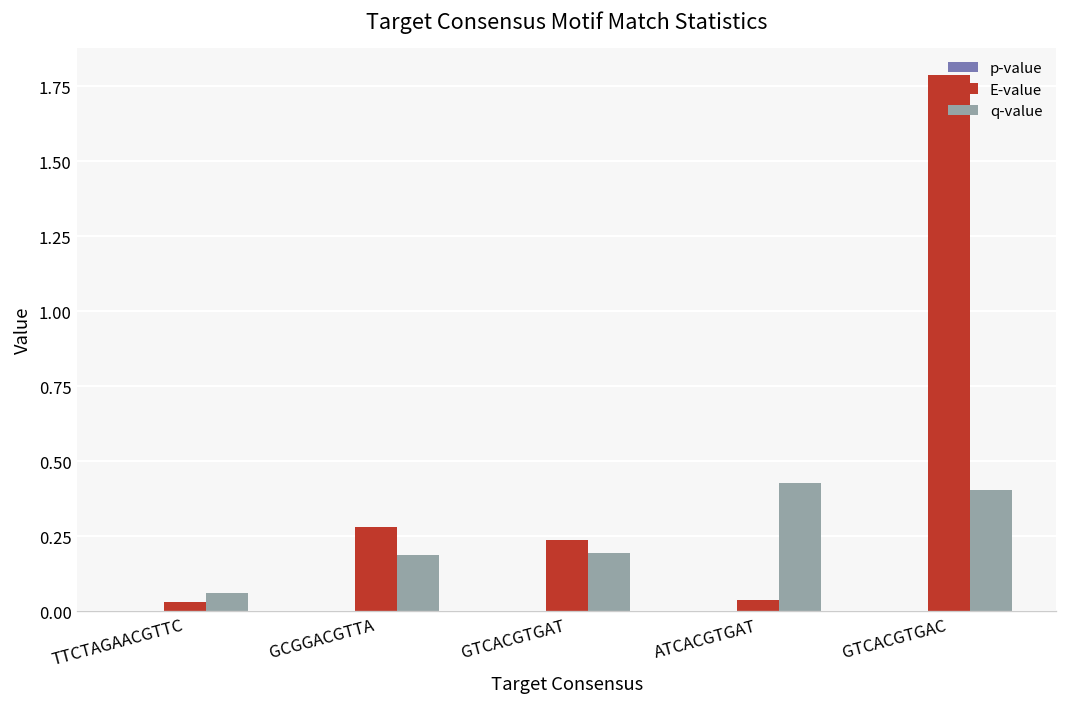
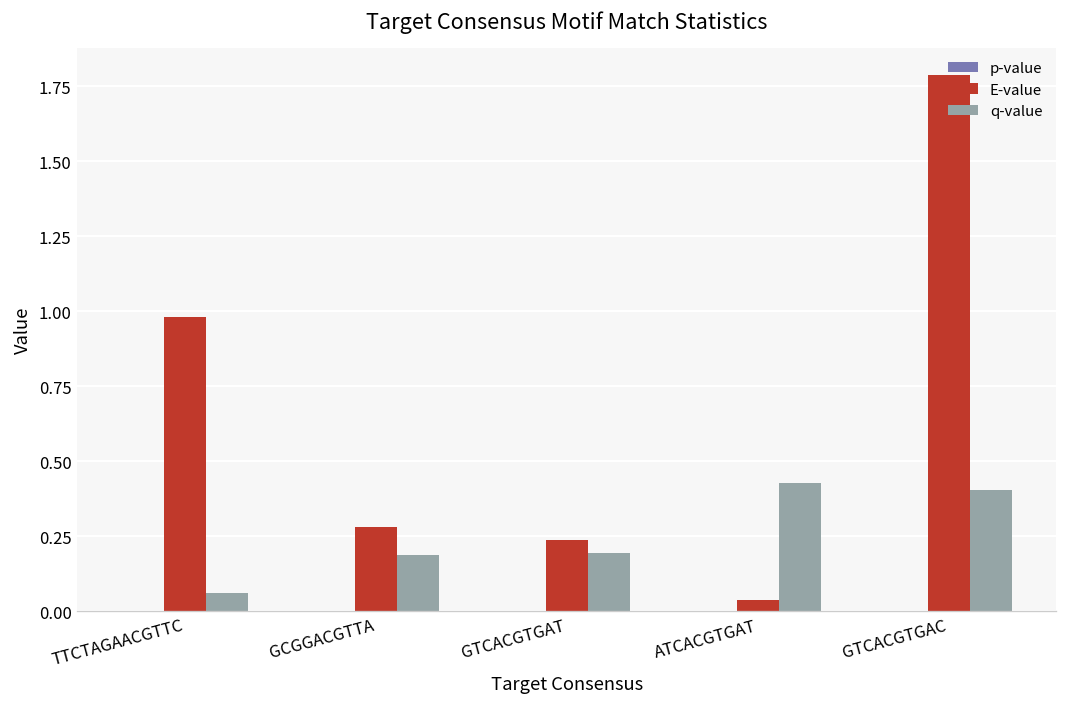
  {
    "E-value": {
-     "TTCTAGAACGTTC": 0.03,
+     "TTCTAGAACGTTC": 0.98,
      "GCGGACGTTA": 0.28,
      "GTCACGTGAT": 0.24,
      "ATCACGTGAT": 0.04,
      "GTCACGTGAC": 1.79
    }
  }
